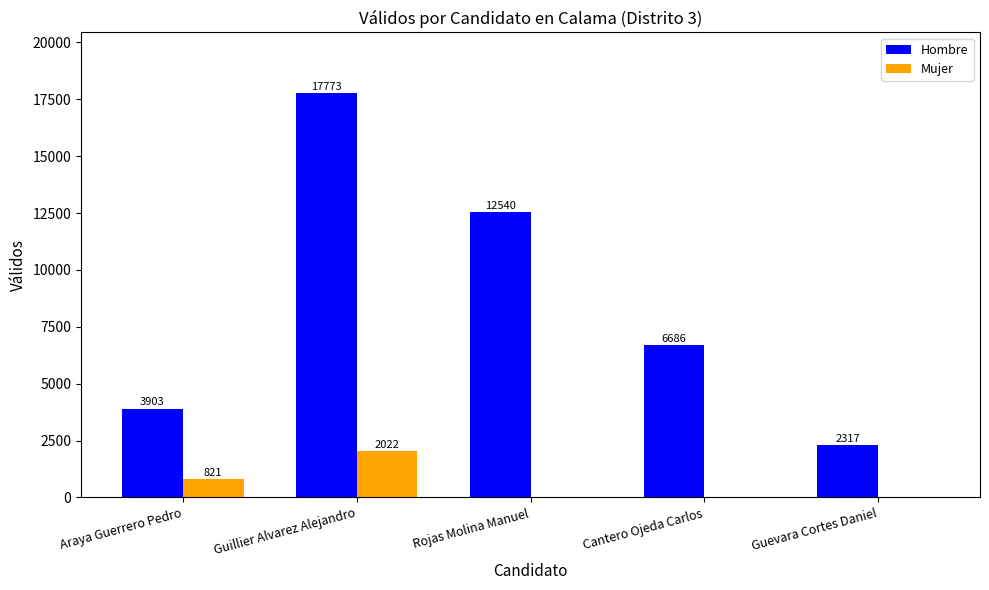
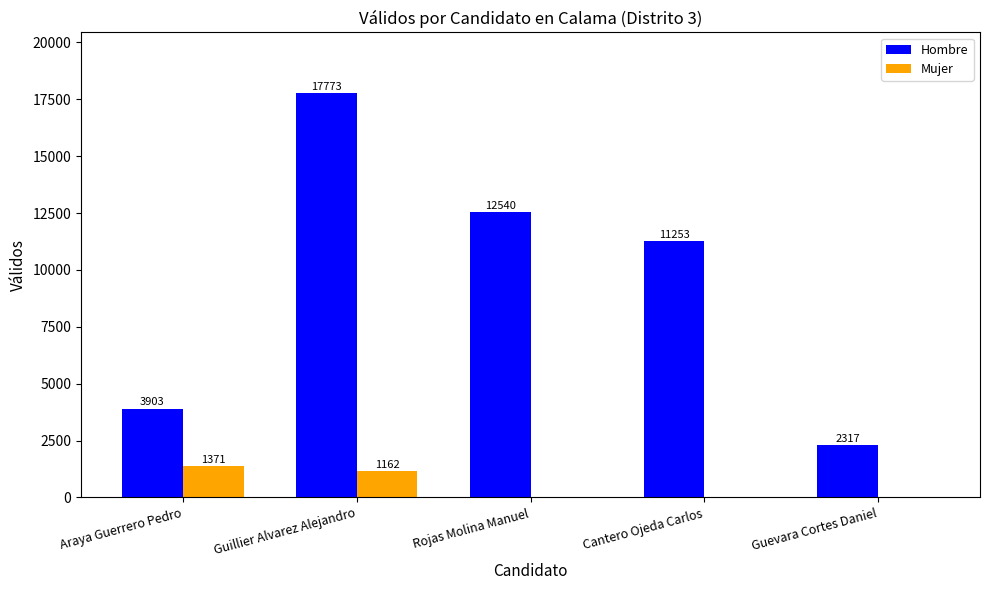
  {
    "Hombre": {
      "Araya Guerrero Pedro": 3903,
      "Guillier Alvarez Alejandro": 17773,
      "Rojas Molina Manuel": 12540,
-     "Cantero Ojeda Carlos": 6686,
+     "Cantero Ojeda Carlos": 11253,
      "Guevara Cortes Daniel": 2317
    },
    "Mujer": {
-     "Araya Guerrero Pedro": 821,
-     "Guillier Alvarez Alejandro": 2022
+     "Araya Guerrero Pedro": 1371,
+     "Guillier Alvarez Alejandro": 1162
    }
  }
